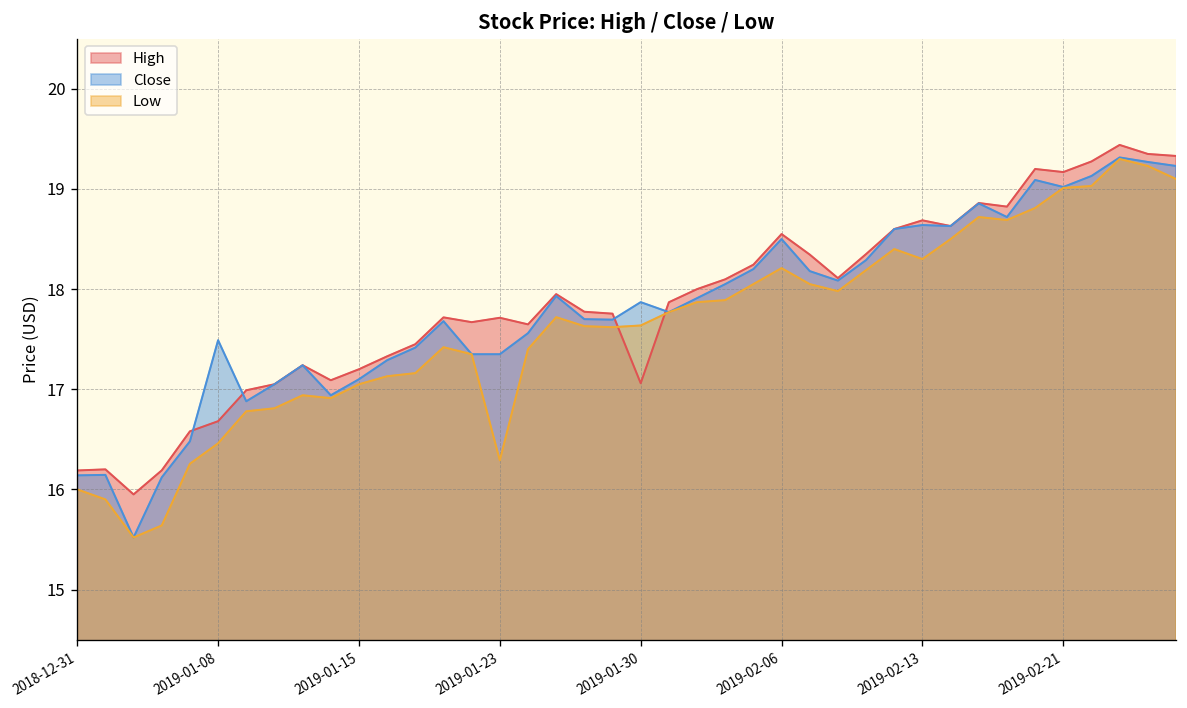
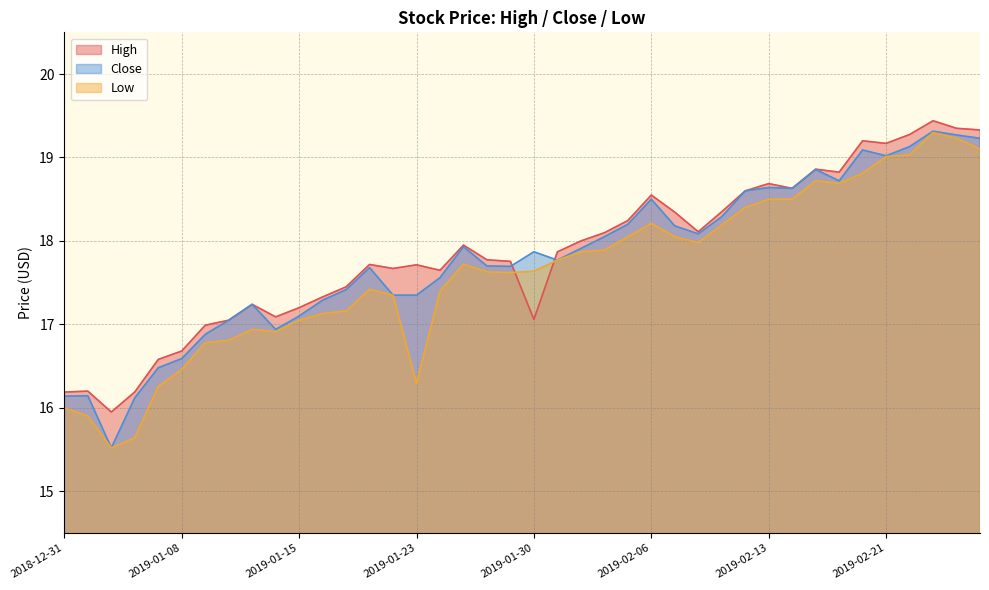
  {
    "High": {
      "2018-12-31": 16.2,
      "2019-01-08": 16.7,
      "2019-01-15": 17.2,
      "2019-01-23": 17.7,
      "2019-01-30": 17.1,
      "2019-02-06": 18.6,
      "2019-02-13": 18.7,
      "2019-02-21": 19.2
    },
    "Close": {
      "2018-12-31": 16.1,
-     "2019-01-08": 17.5,
+     "2019-01-08": 16.6,
      "2019-01-15": 17.1,
      "2019-01-23": 17.4,
      "2019-01-30": 17.9,
      "2019-02-06": 18.5,
      "2019-02-13": 18.6
    },
    "Low": {
      "2018-12-31": 16.0,
      "2019-01-08": 16.5,
      "2019-01-15": 17.1,
      "2019-01-23": 16.3,
      "2019-01-30": 17.6,
      "2019-02-06": 18.2,
-     "2019-02-13": 18.3
+     "2019-02-13": 18.5
    }
  }
